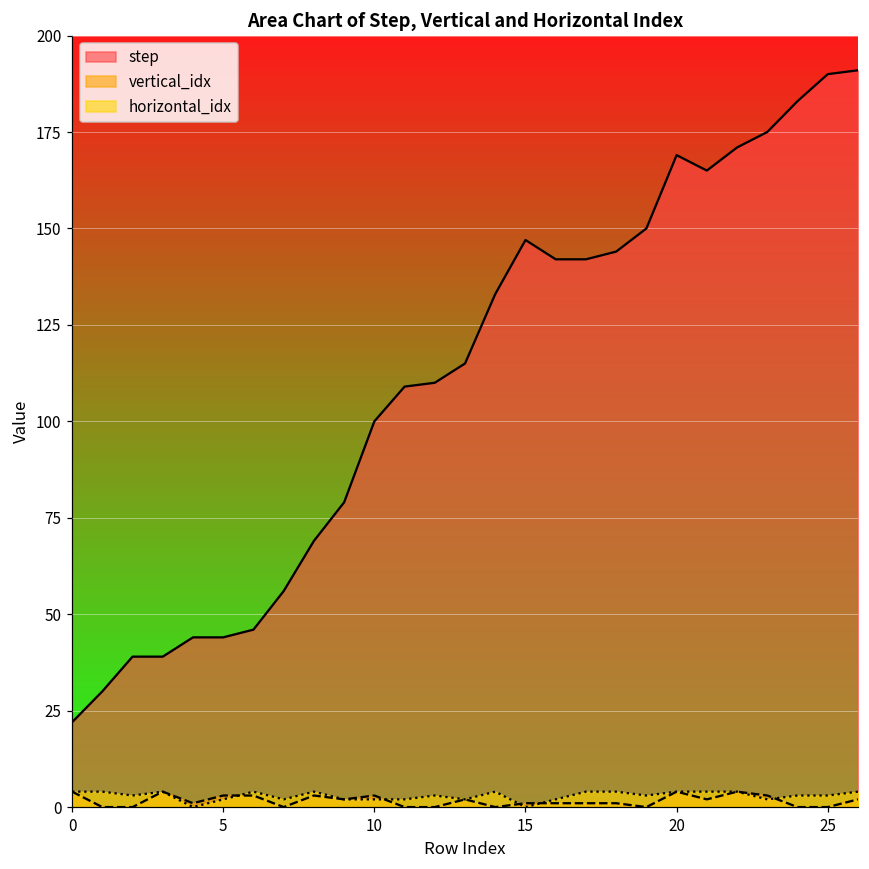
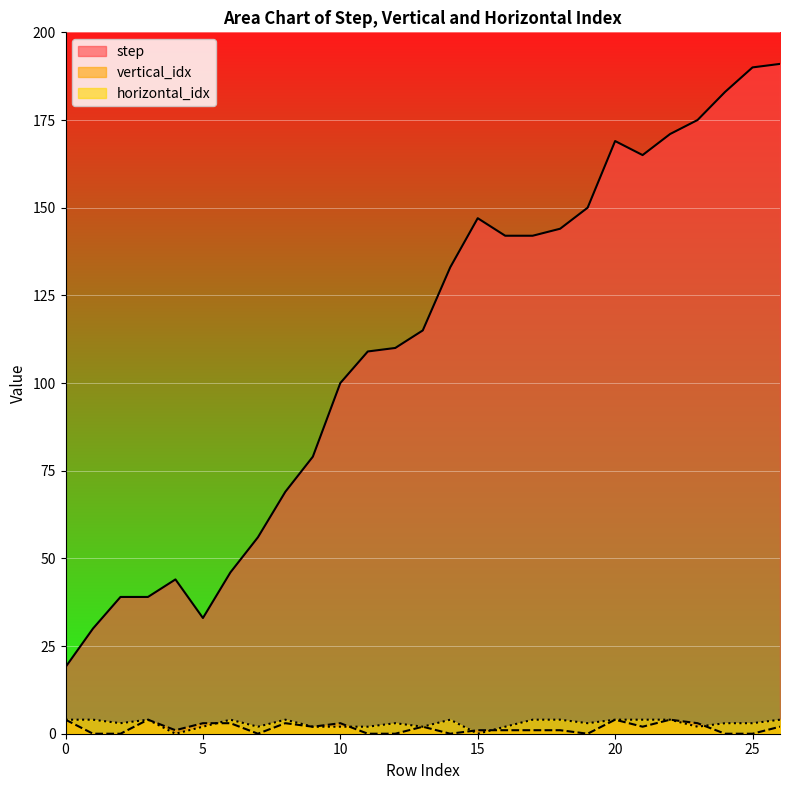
  {
    "step": {
-     "0": 22,
-     "5": 44,
+     "0": 19,
+     "5": 33,
      "10": 100,
      "15": 147,
      "20": 169,
      "25": 190
    }
  }
